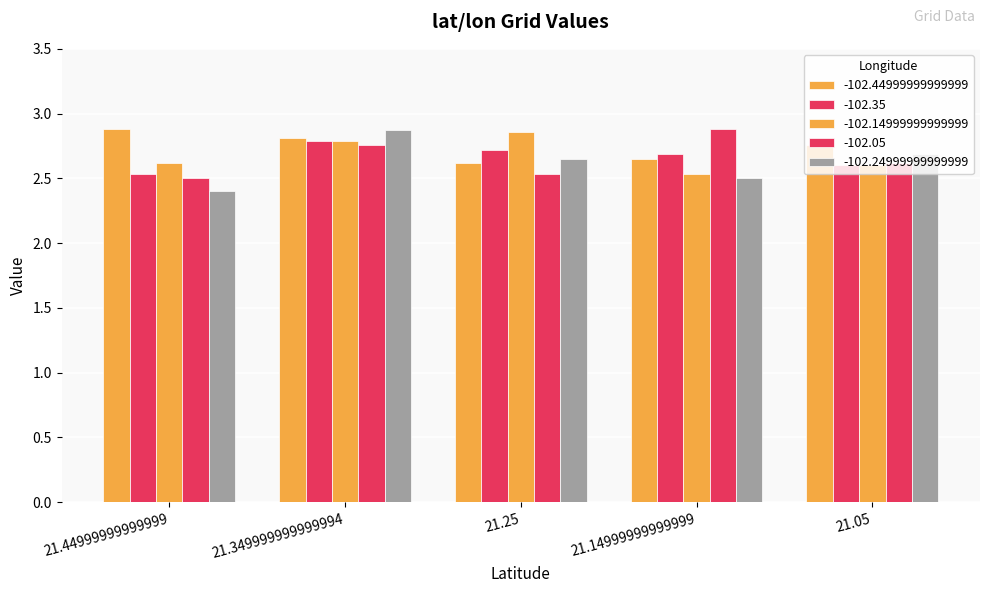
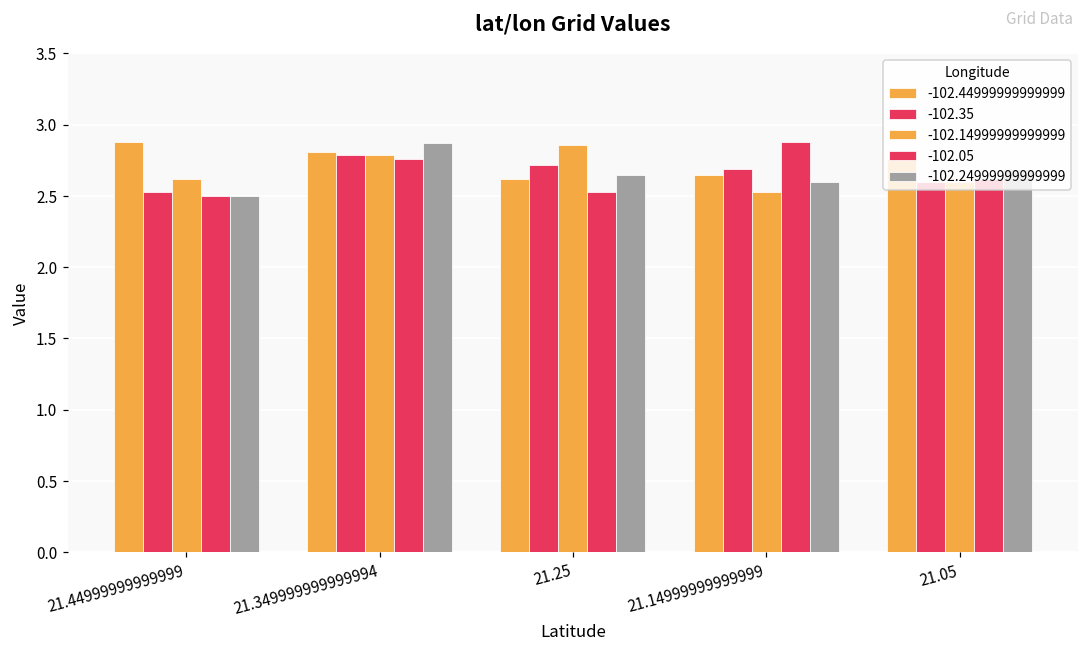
  {
    "-102.24999999999999": {
-     "21.44999999999999": 2.4,
+     "21.44999999999999": 2.5,
      "21.349999999999994": 2.87,
      "21.25": 2.65,
-     "21.14999999999999": 2.5
+     "21.14999999999999": 2.6
    }
  }
